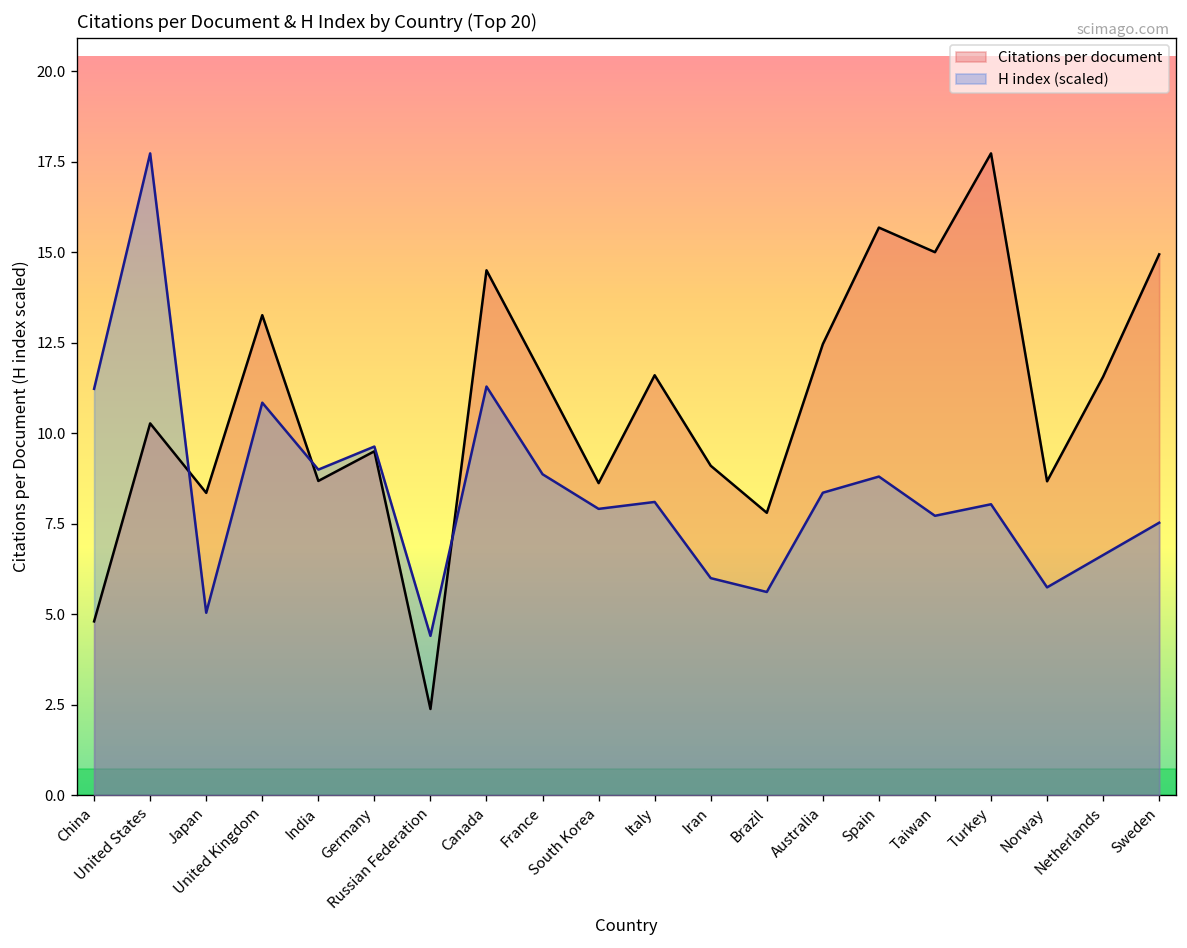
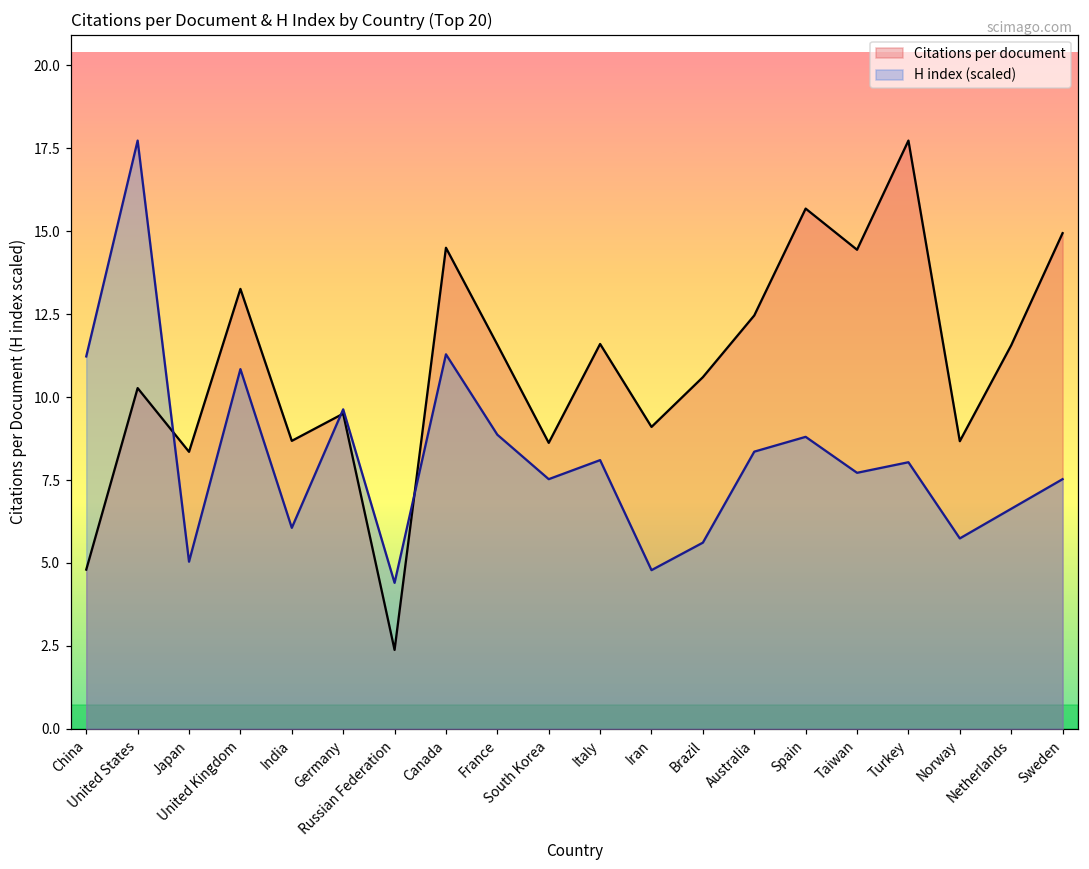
  {
    "Citations per document": {
      "China": 4.8,
      "United States": 10.3,
      "Japan": 8.4,
      "United Kingdom": 13.3,
      "India": 8.7,
      "Germany": 9.5,
      "Russian Federation": 2.4,
      "Canada": 14.5,
      "France": 11.6,
      "South Korea": 8.6,
      "Italy": 11.6,
      "Iran": 9.1,
-     "Brazil": 7.8,
+     "Brazil": 10.6,
      "Australia": 12.5,
      "Spain": 15.7,
-     "Taiwan": 15.0,
+     "Taiwan": 14.4,
      "Turkey": 17.7,
      "Norway": 8.7,
      "Netherlands": 11.6,
      "Sweden": 14.9
    },
    "H index (scaled)": {
      "China": 11.2,
      "United States": 17.7,
      "Japan": 5.0,
      "United Kingdom": 10.8,
-     "India": 9.0,
+     "India": 6.1,
      "Germany": 9.6,
      "Russian Federation": 4.4,
      "Canada": 11.3,
      "France": 8.9,
-     "South Korea": 7.9,
+     "South Korea": 7.5,
      "Italy": 8.1,
-     "Iran": 6.0,
+     "Iran": 4.8,
      "Brazil": 5.6,
      "Australia": 8.4,
      "Spain": 8.8,
      "Taiwan": 7.7,
      "Turkey": 8.0,
      "Norway": 5.7,
      "Netherlands": 6.6,
      "Sweden": 7.5
    }
  }
